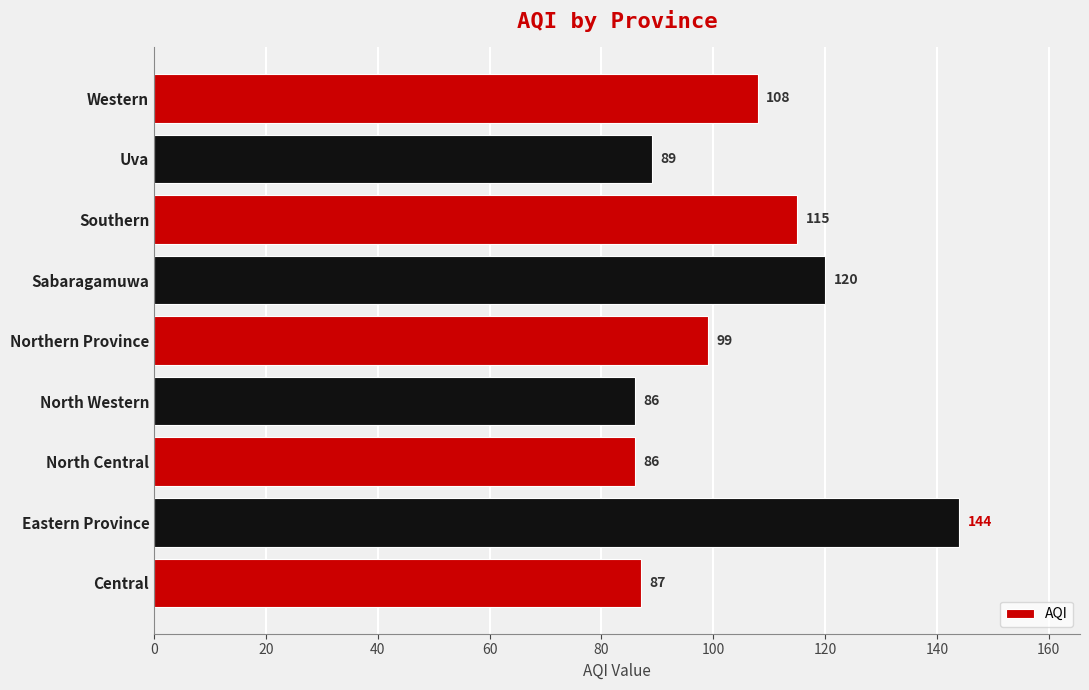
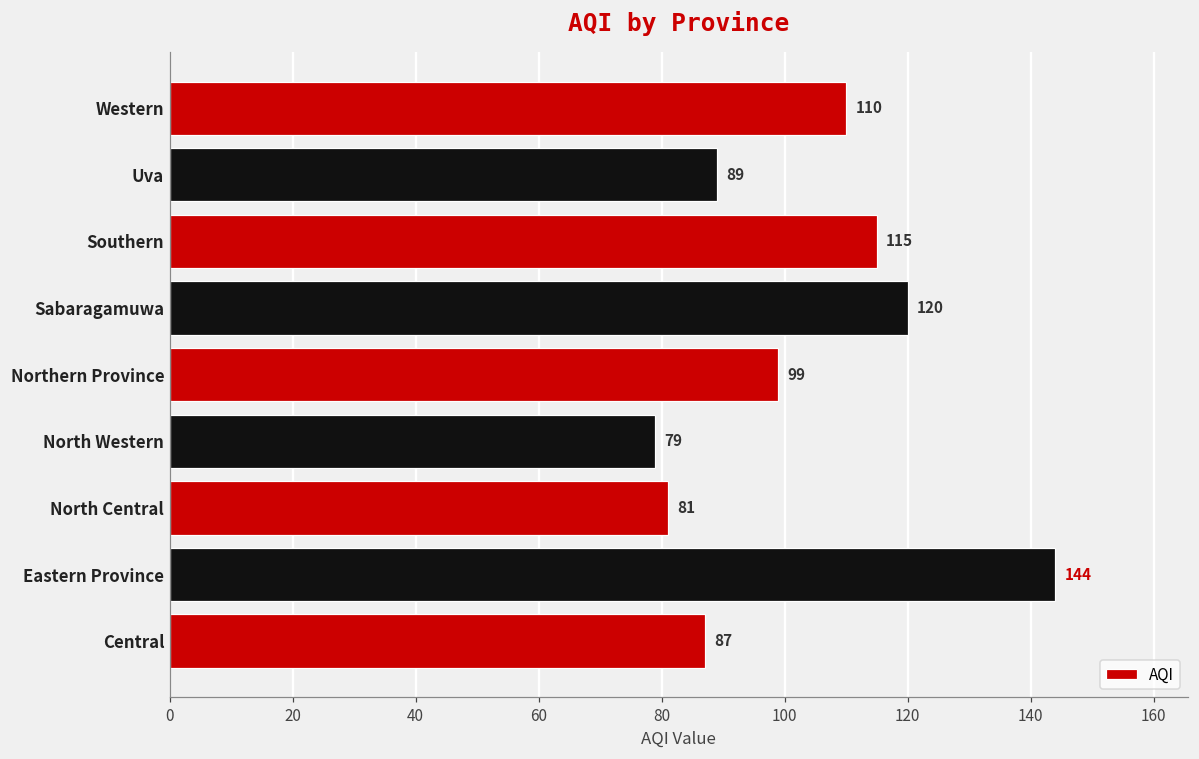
  {
-   "Western": 108,
+   "Western": 110,
    "Uva": 89,
    "Southern": 115,
    "Sabaragamuwa": 120,
    "Northern Province": 99,
-   "North Western": 86,
-   "North Central": 86,
+   "North Western": 79,
+   "North Central": 81,
    "Eastern Province": 144,
    "Central": 87
  }
